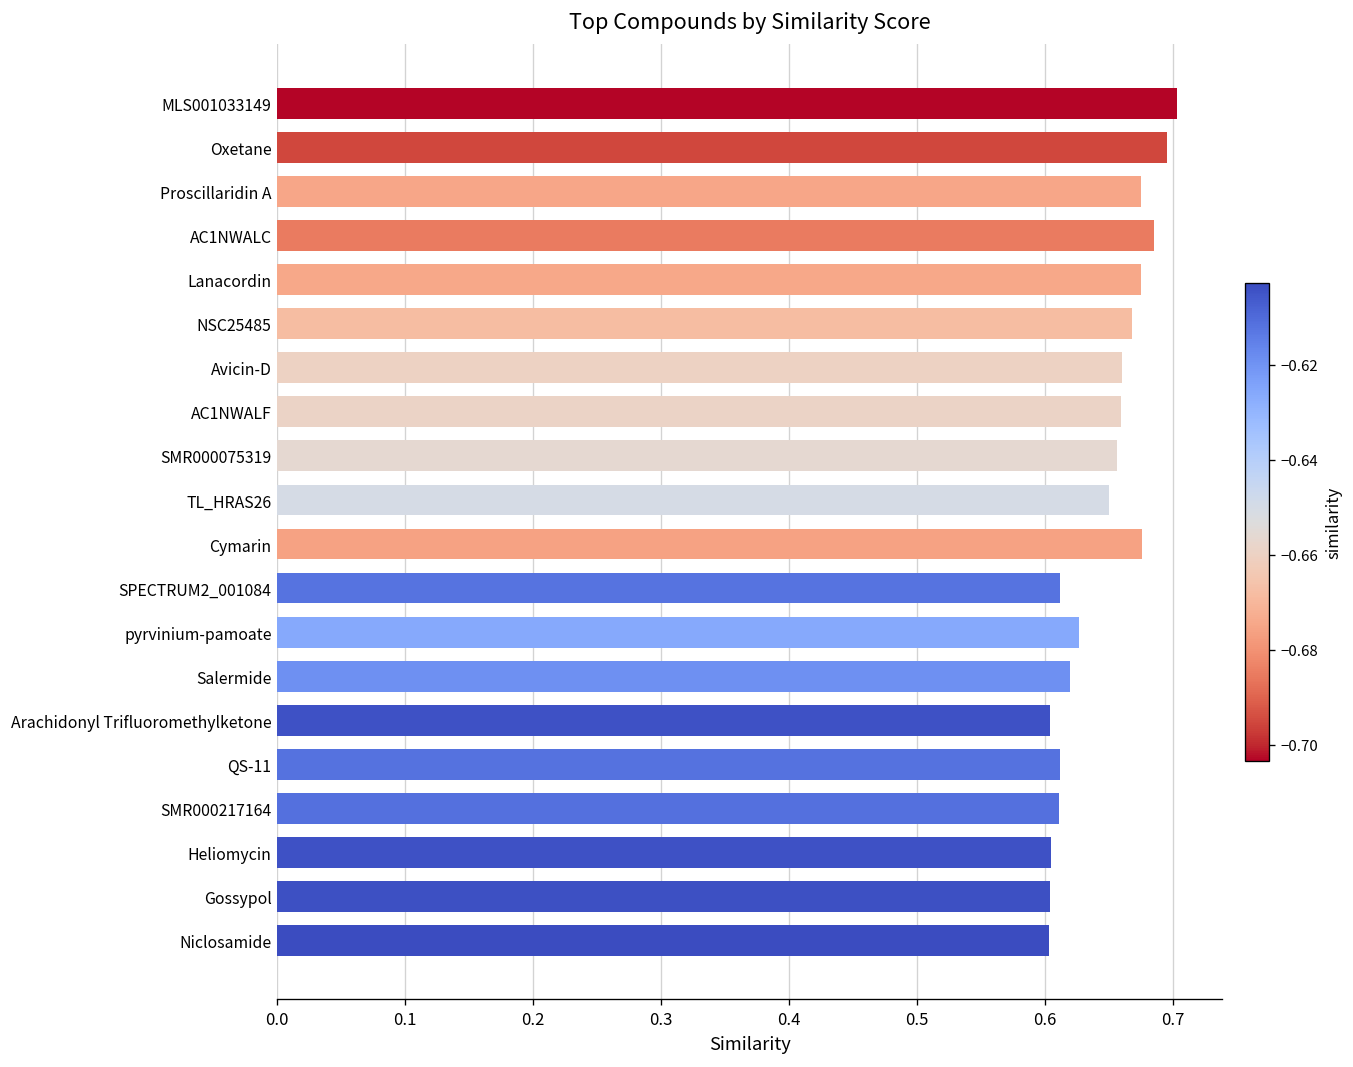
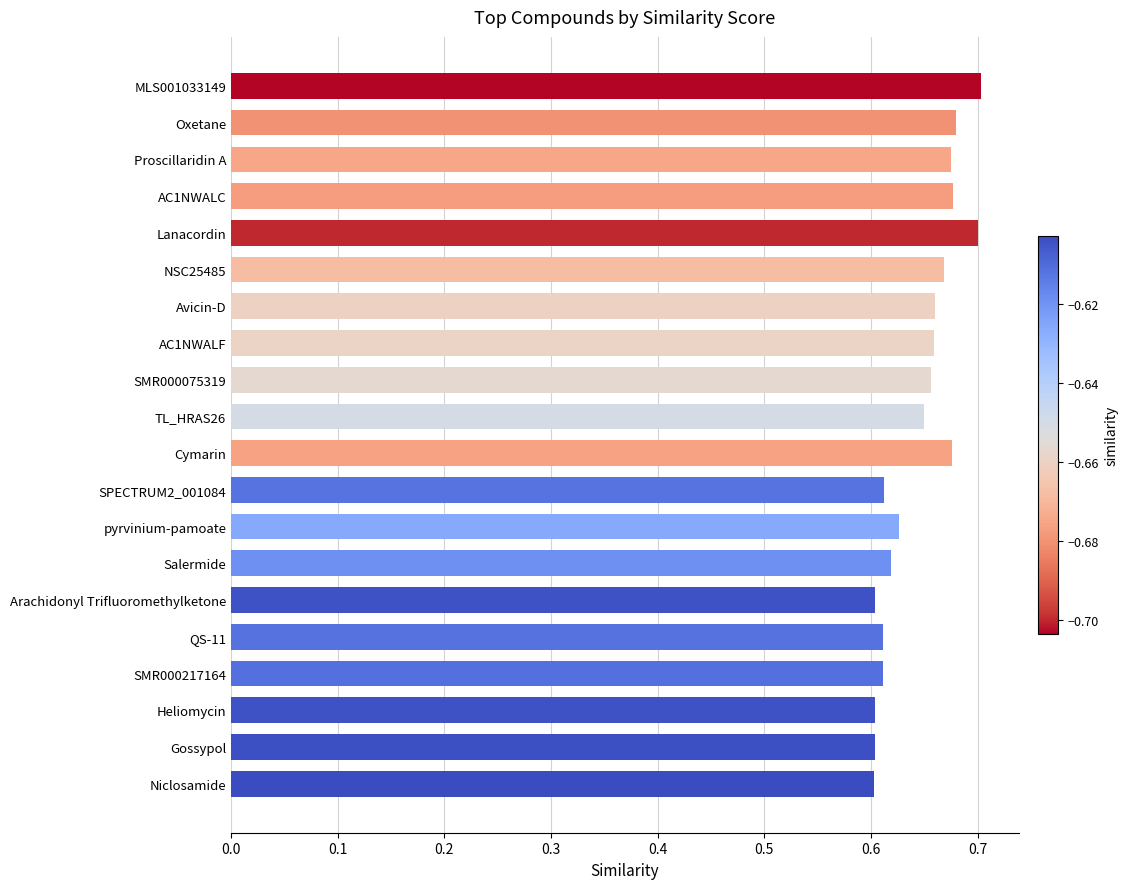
  {
    "MLS001033149": 0.703,
-   "Oxetane": 0.695,
+   "Oxetane": 0.680,
    "Proscillaridin A": 0.675,
-   "AC1NWALC": 0.685,
-   "Lanacordin": 0.675,
+   "AC1NWALC": 0.677,
+   "Lanacordin": 0.700,
    "NSC25485": 0.668,
    "Avicin-D": 0.660,
    "AC1NWALF": 0.659,
    "SMR000075319": 0.656,
    "TL_HRAS26": 0.650,
    "Cymarin": 0.676,
    "SPECTRUM2_001084": 0.612,
    "pyrvinium-pamoate": 0.626,
    "Salermide": 0.619,
    "Arachidonyl Trifluoromethylketone": 0.604,
    "QS-11": 0.612,
    "SMR000217164": 0.611,
    "Heliomycin": 0.604,
    "Gossypol": 0.604,
    "Niclosamide": 0.603
  }
